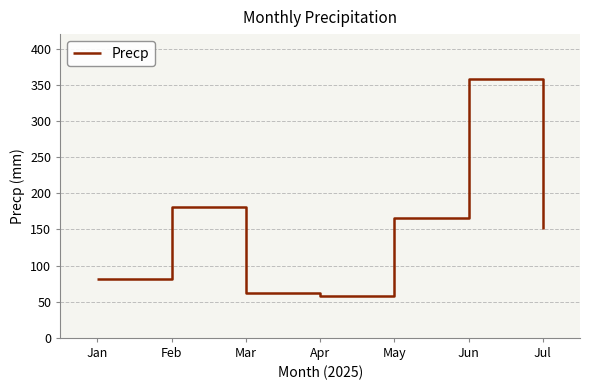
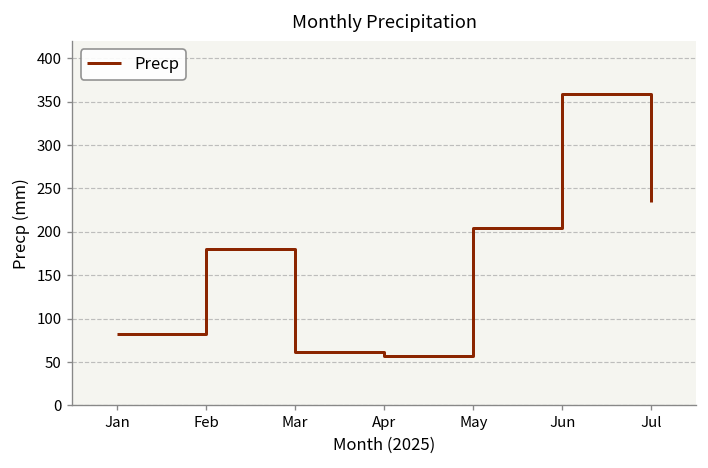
  {
    "Jan": 80,
    "Feb": 180,
    "Mar": 60,
    "Apr": 60,
-   "May": 170,
+   "May": 200,
    "Jun": 360,
-   "Jul": 150
+   "Jul": 230
  }
